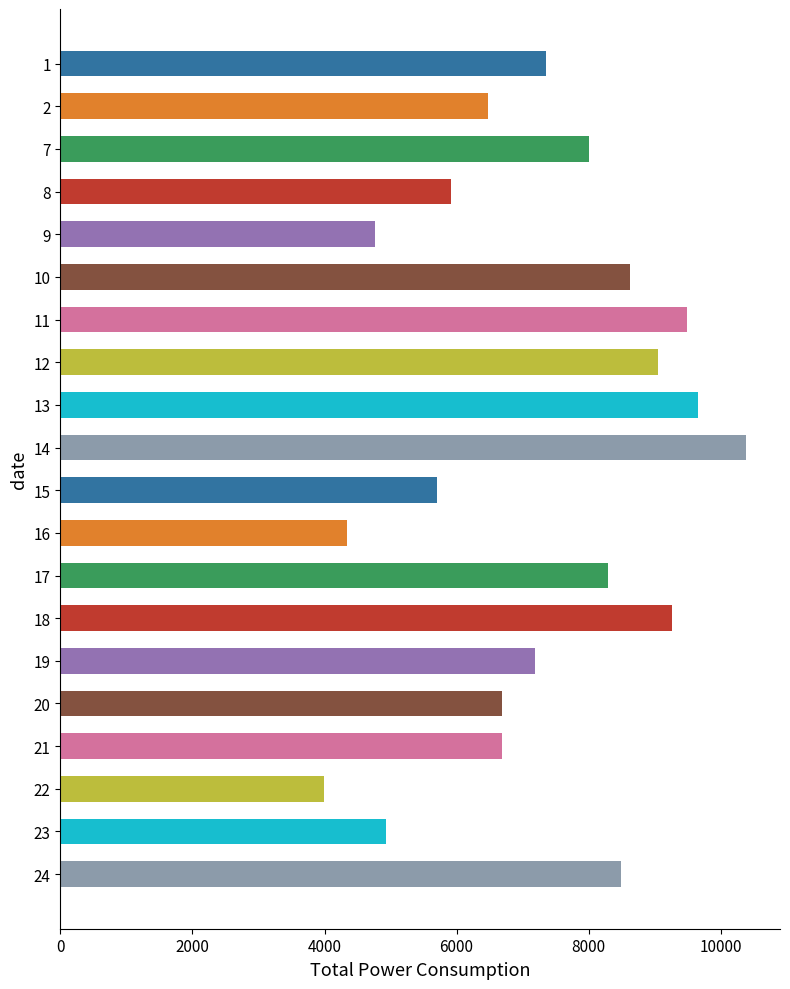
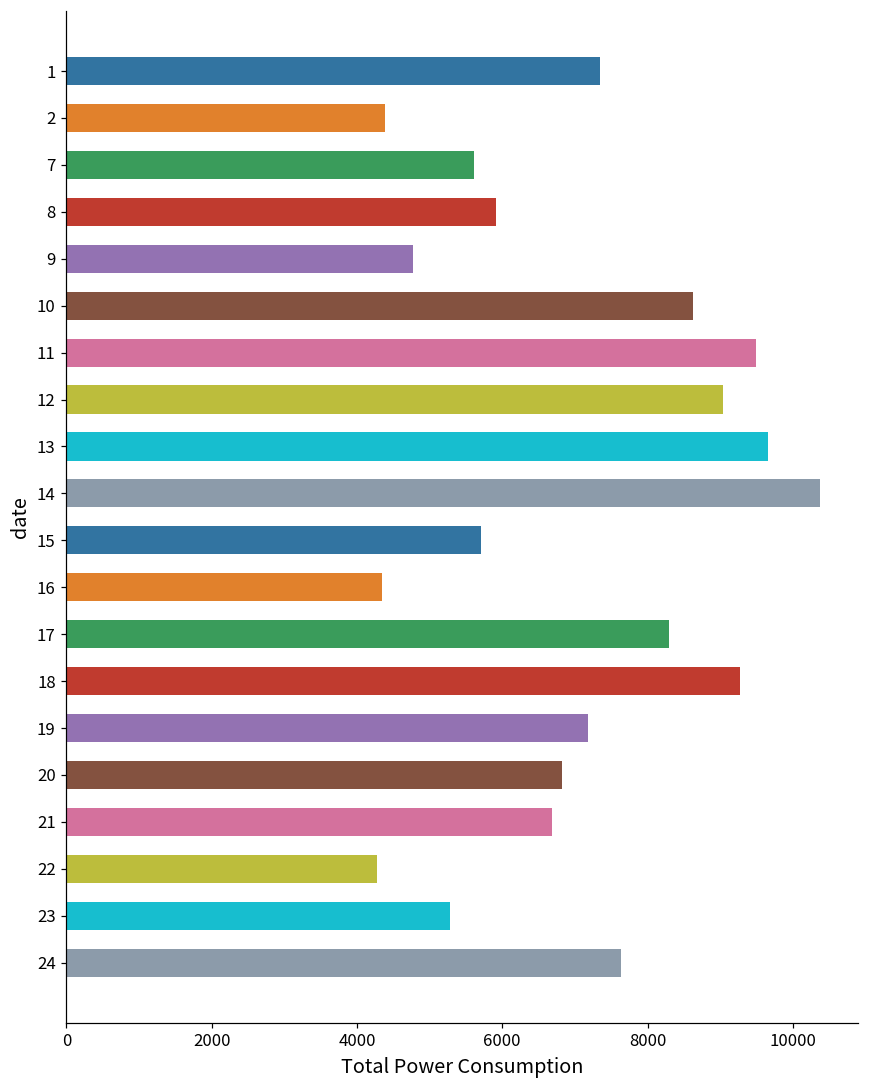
  {
    "1": 7300,
-   "2": 6500,
-   "7": 8000,
+   "2": 4400,
+   "7": 5600,
    "8": 5900,
    "9": 4800,
    "10": 8600,
    "11": 9500,
    "12": 9000,
    "13": 9700,
    "14": 10400,
    "15": 5700,
    "16": 4300,
    "17": 8300,
    "18": 9300,
    "19": 7200,
-   "20": 6700,
+   "20": 6800,
    "21": 6700,
-   "22": 4000,
-   "23": 4900,
-   "24": 8500
+   "22": 4300,
+   "23": 5300,
+   "24": 7600
  }
